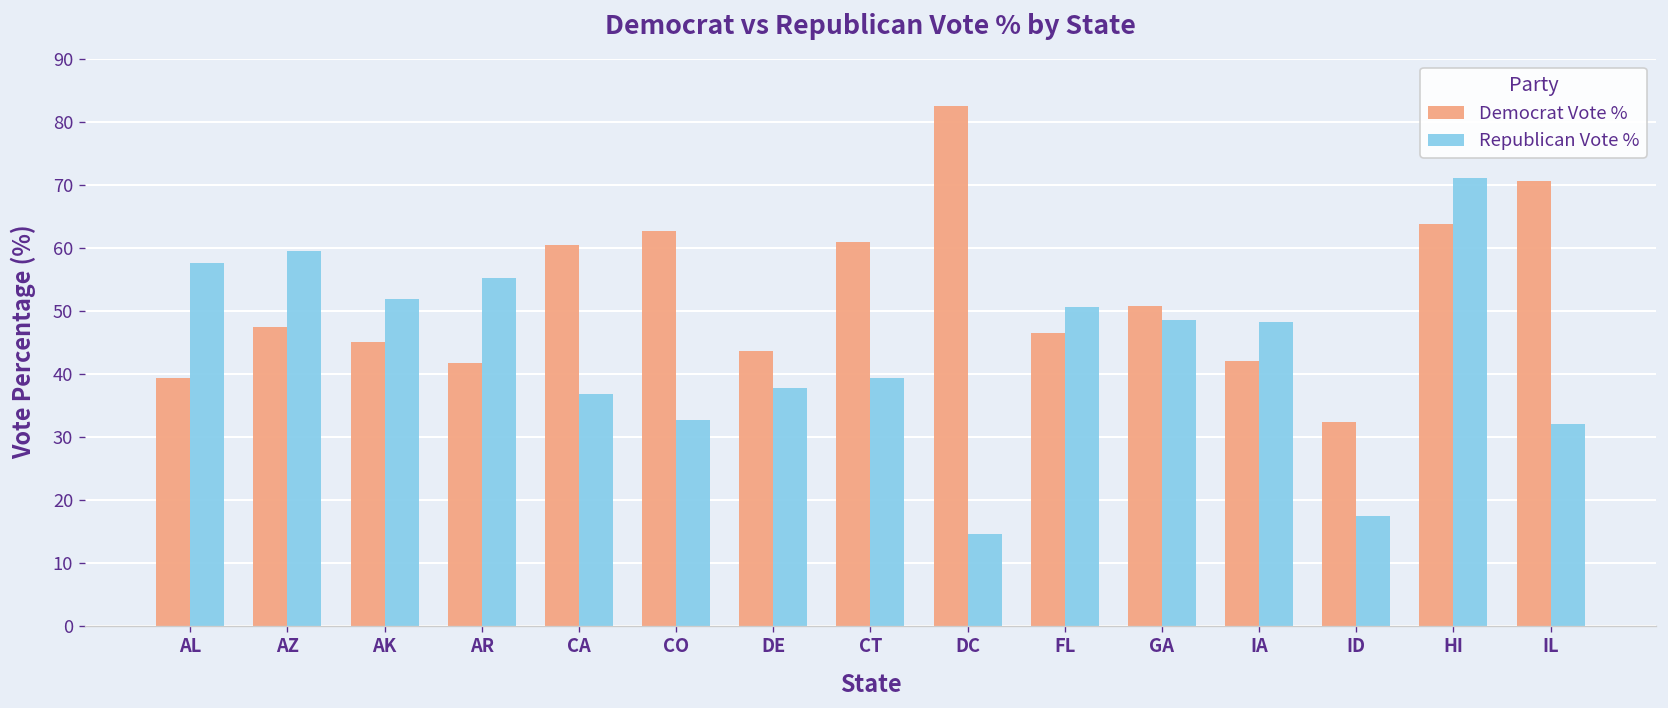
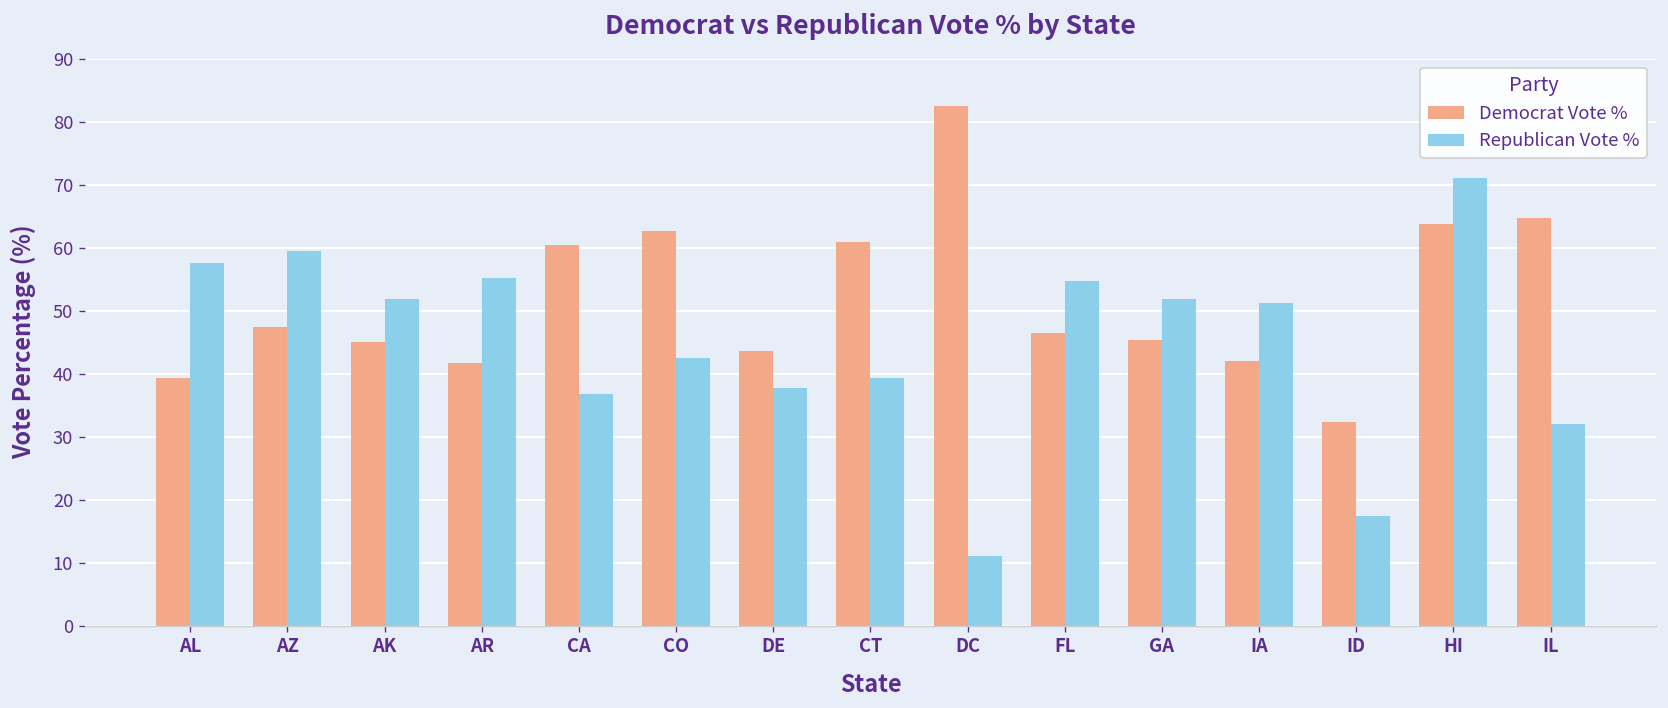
  {
    "Democrat Vote %": {
      "AL": 39,
      "AZ": 47,
      "AK": 45,
      "AR": 42,
      "CA": 60,
      "CO": 63,
      "DE": 44,
      "CT": 61,
      "DC": 83,
      "FL": 46,
-     "GA": 51,
+     "GA": 45,
      "IA": 42,
      "ID": 32,
      "HI": 64,
-     "IL": 71
+     "IL": 65
    },
    "Republican Vote %": {
      "AL": 58,
      "AZ": 60,
      "AK": 52,
      "AR": 55,
      "CA": 37,
-     "CO": 33,
+     "CO": 42,
      "DE": 38,
      "CT": 39,
-     "DC": 15,
-     "FL": 51,
-     "GA": 49,
-     "IA": 48,
+     "DC": 11,
+     "FL": 55,
+     "GA": 52,
+     "IA": 51,
      "ID": 17,
      "HI": 71,
      "IL": 32
    }
  }
